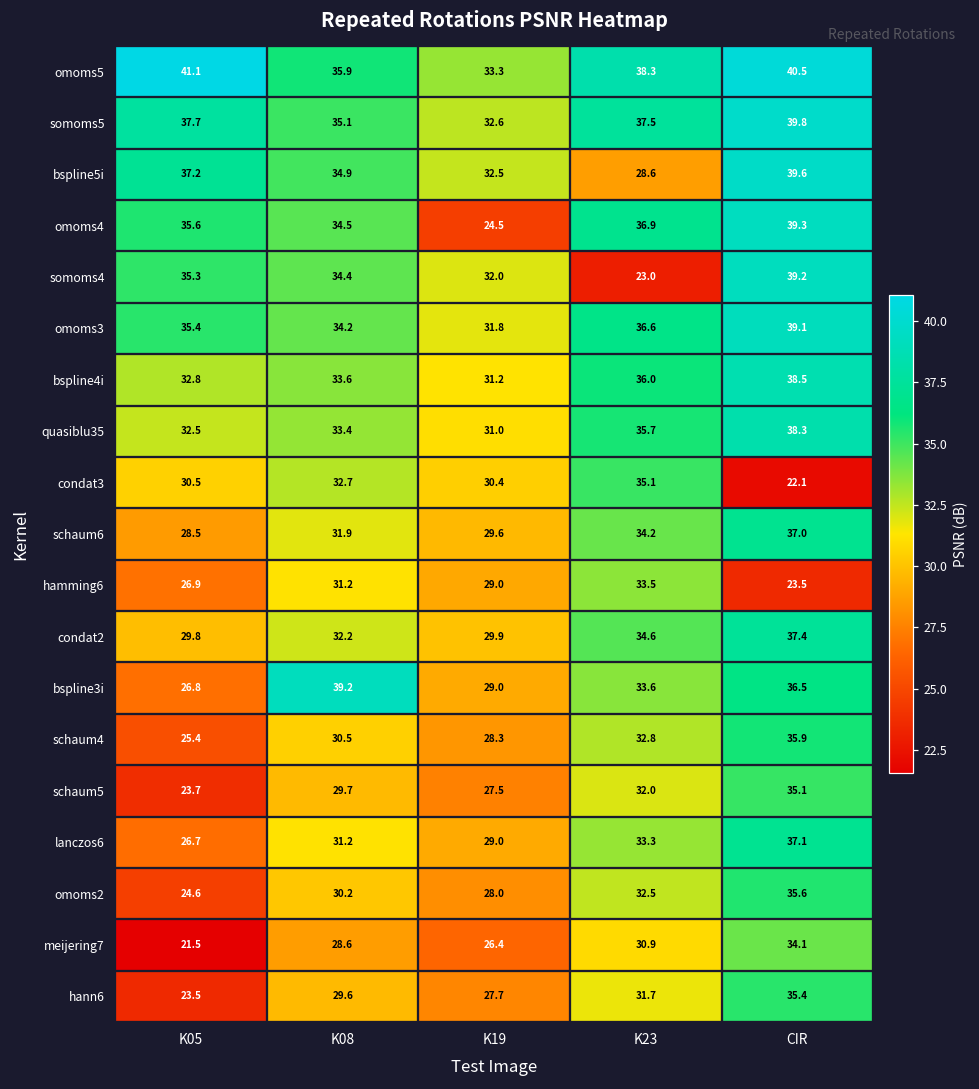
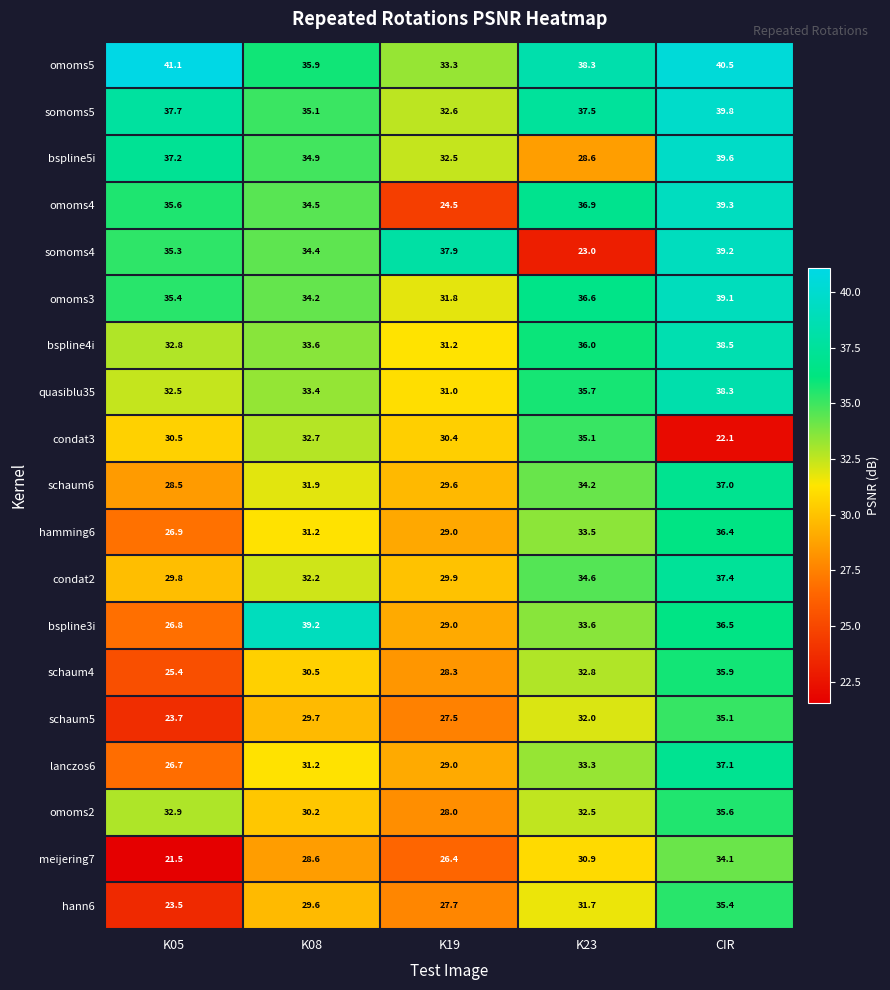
  {
    "omoms5": {
      "K05": 41.1,
      "K08": 35.9,
      "K19": 33.3,
      "K23": 38.3,
      "CIR": 40.5
    },
    "somoms5": {
      "K05": 37.7,
      "K08": 35.1,
      "K19": 32.6,
      "K23": 37.5,
      "CIR": 39.8
    },
    "bspline5i": {
      "K05": 37.2,
      "K08": 34.9,
      "K19": 32.5,
      "K23": 28.6,
      "CIR": 39.6
    },
    "omoms4": {
      "K05": 35.6,
      "K08": 34.5,
      "K19": 24.5,
      "K23": 36.9,
      "CIR": 39.3
    },
    "somoms4": {
      "K05": 35.3,
      "K08": 34.4,
-     "K19": 32.0,
+     "K19": 37.9,
      "K23": 23.0,
      "CIR": 39.2
    },
    "omoms3": {
      "K05": 35.4,
      "K08": 34.2,
      "K19": 31.8,
      "K23": 36.6,
      "CIR": 39.1
    },
    "bspline4i": {
      "K05": 32.8,
      "K08": 33.6,
      "K19": 31.2,
      "K23": 36.0,
      "CIR": 38.5
    },
    "quasiblu35": {
      "K05": 32.5,
      "K08": 33.4,
      "K19": 31.0,
      "K23": 35.7,
      "CIR": 38.3
    },
    "condat3": {
      "K05": 30.5,
      "K08": 32.7,
      "K19": 30.4,
      "K23": 35.1,
      "CIR": 22.1
    },
    "schaum6": {
      "K05": 28.5,
      "K08": 31.9,
      "K19": 29.6,
      "K23": 34.2,
      "CIR": 37.0
    },
    "hamming6": {
      "K05": 26.9,
      "K08": 31.2,
      "K19": 29.0,
      "K23": 33.5,
-     "CIR": 23.5
+     "CIR": 36.4
    },
    "condat2": {
      "K05": 29.8,
      "K08": 32.2,
      "K19": 29.9,
      "K23": 34.6,
      "CIR": 37.4
    },
    "bspline3i": {
      "K05": 26.8,
      "K08": 39.2,
      "K19": 29.0,
      "K23": 33.6,
      "CIR": 36.5
    },
    "schaum4": {
      "K05": 25.4,
      "K08": 30.5,
      "K19": 28.3,
      "K23": 32.8,
      "CIR": 35.9
    },
    "schaum5": {
      "K05": 23.7,
      "K08": 29.7,
      "K19": 27.5,
      "K23": 32.0,
      "CIR": 35.1
    },
    "lanczos6": {
      "K05": 26.7,
      "K08": 31.2,
      "K19": 29.0,
      "K23": 33.3,
      "CIR": 37.1
    },
    "omoms2": {
-     "K05": 24.6,
+     "K05": 32.9,
      "K08": 30.2,
      "K19": 28.0,
      "K23": 32.5,
      "CIR": 35.6
    },
    "meijering7": {
      "K05": 21.5,
      "K08": 28.6,
      "K19": 26.4,
      "K23": 30.9,
      "CIR": 34.1
    },
    "hann6": {
      "K05": 23.5,
      "K08": 29.6,
      "K19": 27.7,
      "K23": 31.7,
      "CIR": 35.4
    }
  }
